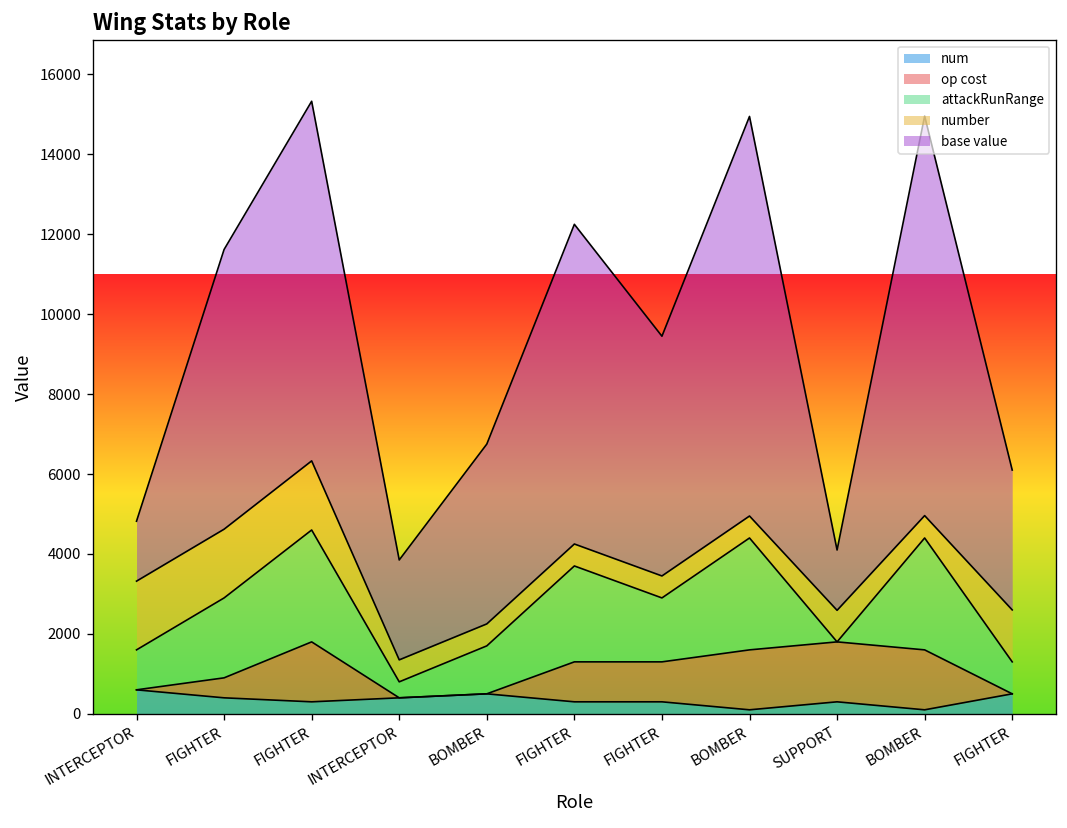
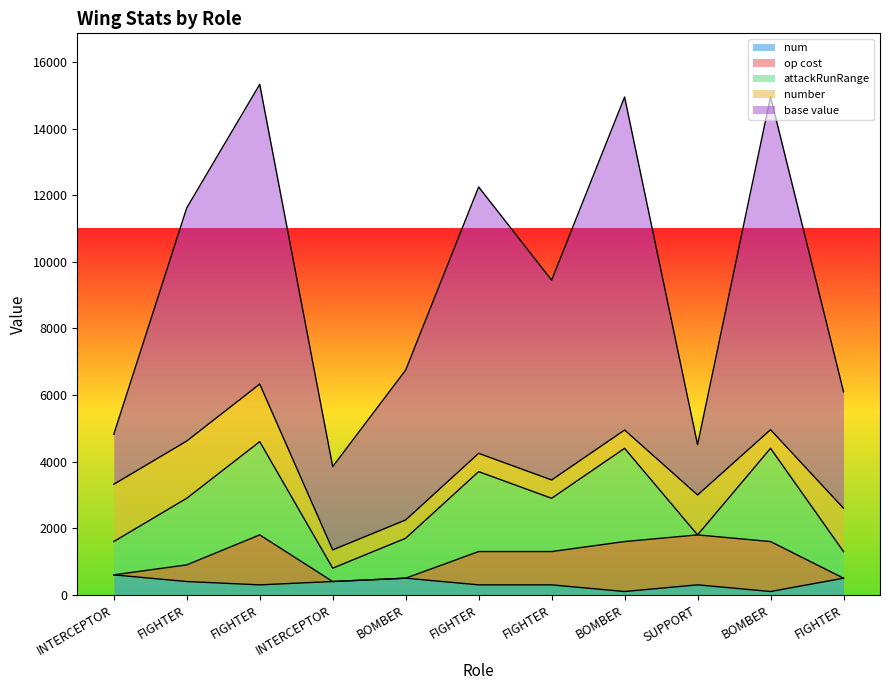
  {
    "num": {
      "SUPPORT": 300
    },
    "number": {
-     "SUPPORT": 800
+     "SUPPORT": 1200
    },
    "base value": {
      "SUPPORT": 1500
    }
  }
